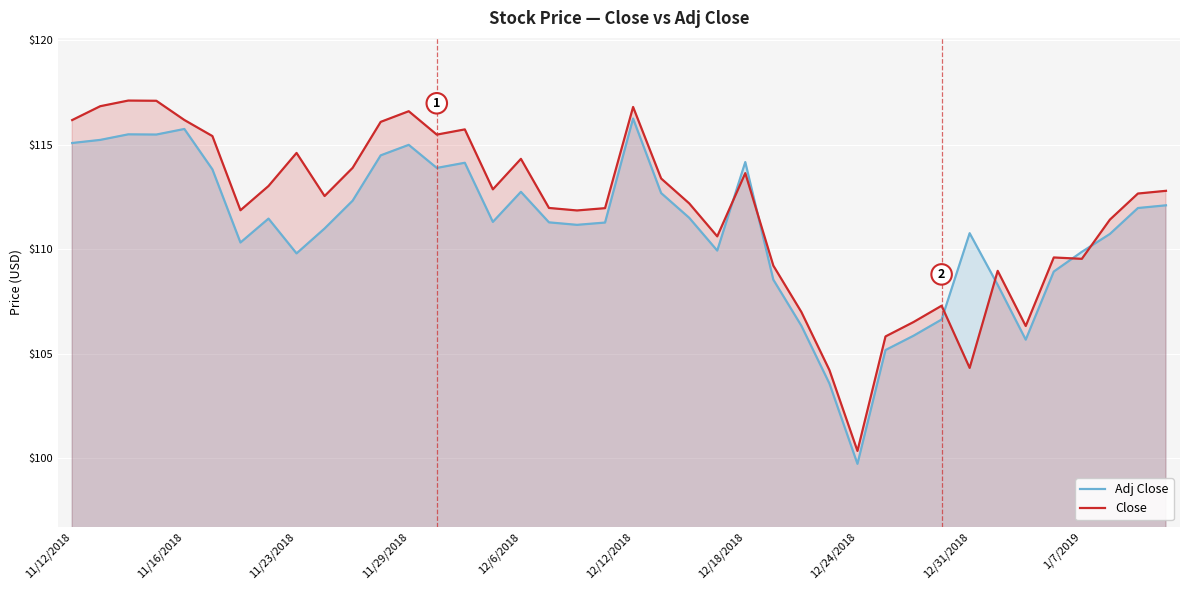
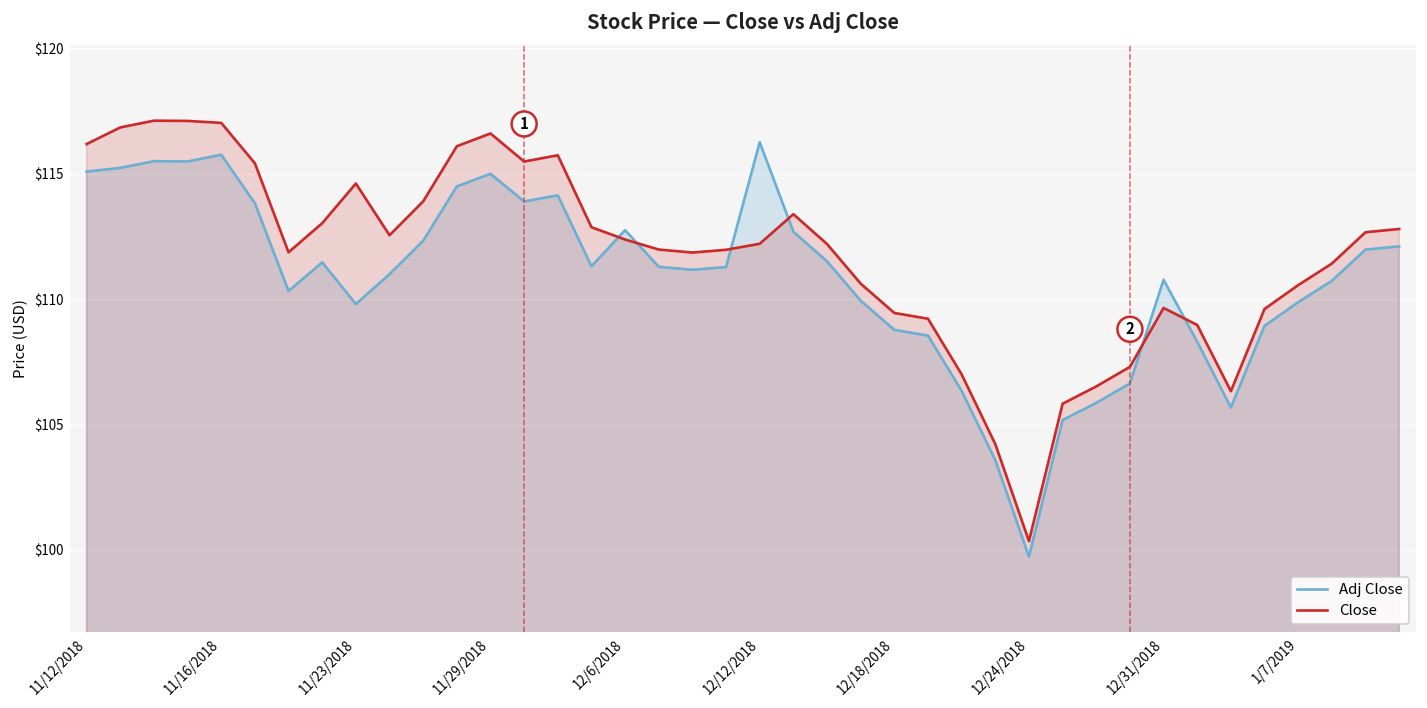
  {
    "Adj Close": {
      "11/12/2018": "$115.1",
      "11/16/2018": "$115.8",
      "11/23/2018": "$109.8",
      "11/29/2018": "$115.0",
      "12/6/2018": "$112.8",
      "12/12/2018": "$116.3",
-     "12/18/2018": "$114.2",
+     "12/18/2018": "$108.8",
      "12/24/2018": "$99.7",
      "12/31/2018": "$110.8",
      "1/7/2019": "$109.9"
    },
    "Close": {
      "11/12/2018": "$116.2",
-     "11/16/2018": "$116.2",
+     "11/16/2018": "$117.0",
      "11/23/2018": "$114.6",
-     "12/6/2018": "$114.3",
-     "12/12/2018": "$116.8",
-     "12/18/2018": "$113.6",
+     "12/6/2018": "$112.4",
+     "12/12/2018": "$112.2",
+     "12/18/2018": "$109.4",
      "12/24/2018": "$100.3",
-     "12/31/2018": "$104.3",
-     "1/7/2019": "$109.5"
+     "12/31/2018": "$109.7",
+     "1/7/2019": "$110.6"
    }
  }
